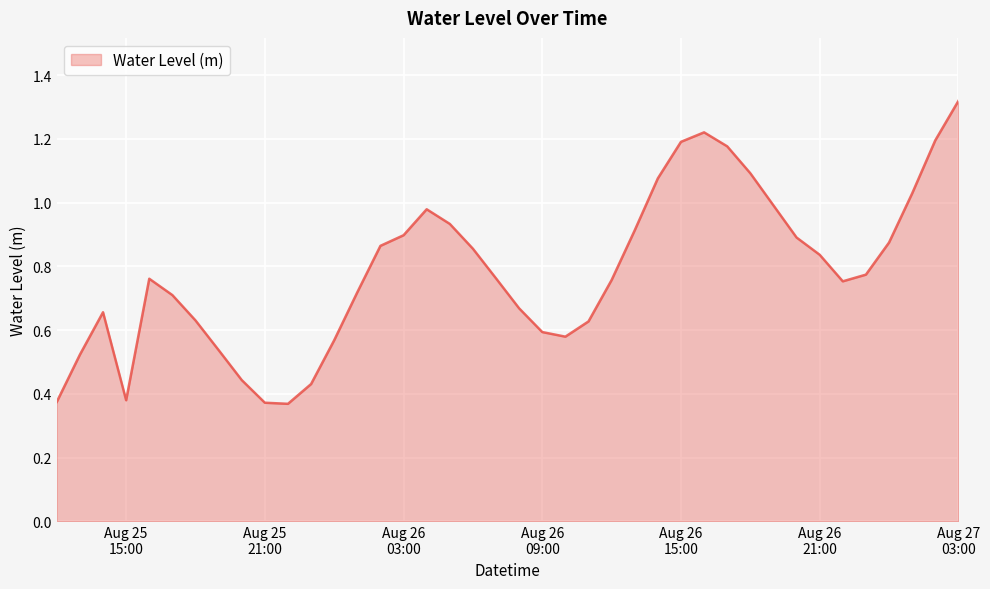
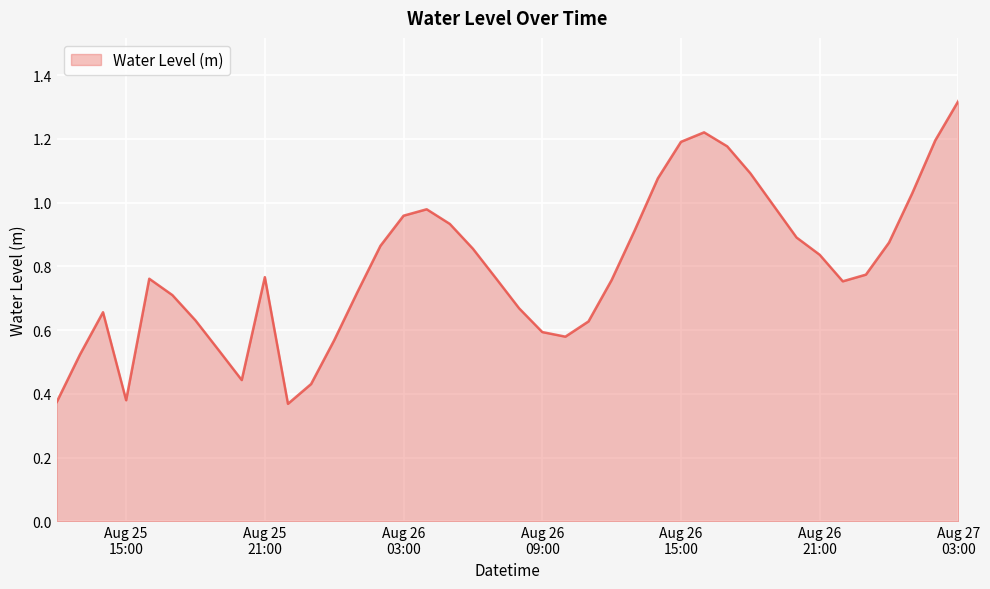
  {
    "Aug 25 15:00": 0.38,
-   "Aug 25 21:00": 0.37,
-   "Aug 26 03:00": 0.90,
+   "Aug 25 21:00": 0.77,
+   "Aug 26 03:00": 0.96,
    "Aug 26 09:00": 0.59,
    "Aug 26 15:00": 1.19,
    "Aug 26 21:00": 0.84,
    "Aug 27 03:00": 1.32
  }
